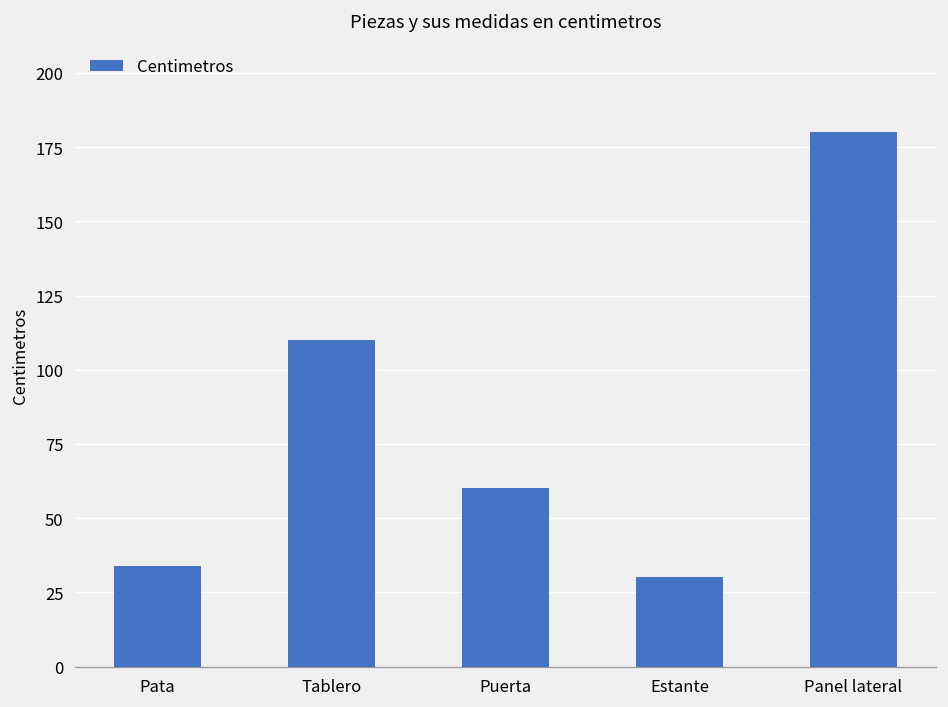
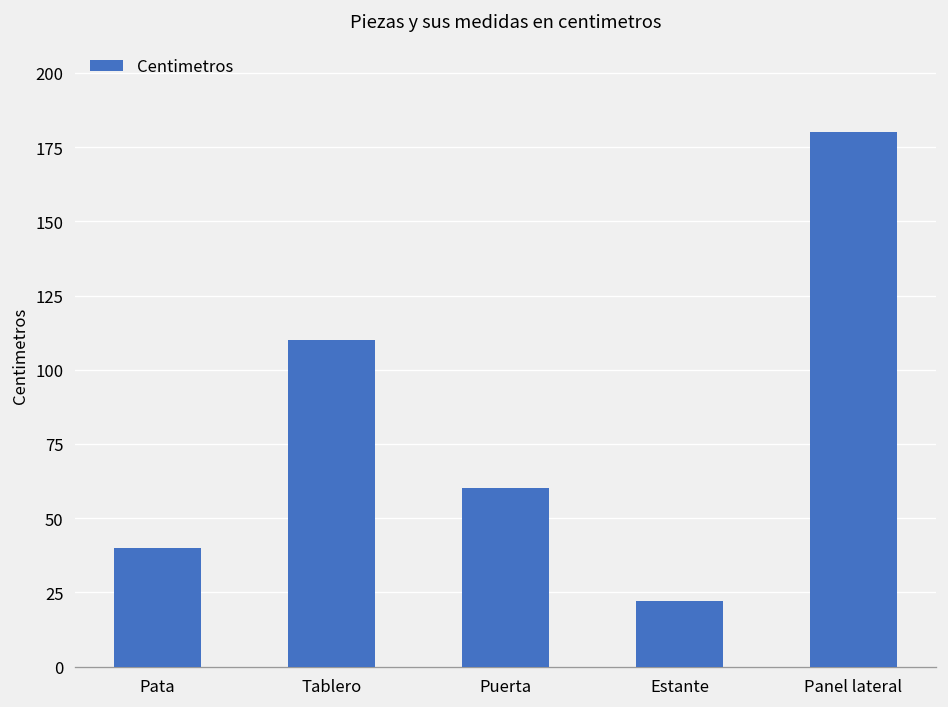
  {
-   "Pata": 34,
+   "Pata": 40,
    "Tablero": 110,
    "Puerta": 60,
-   "Estante": 30,
+   "Estante": 22,
    "Panel lateral": 180
  }
